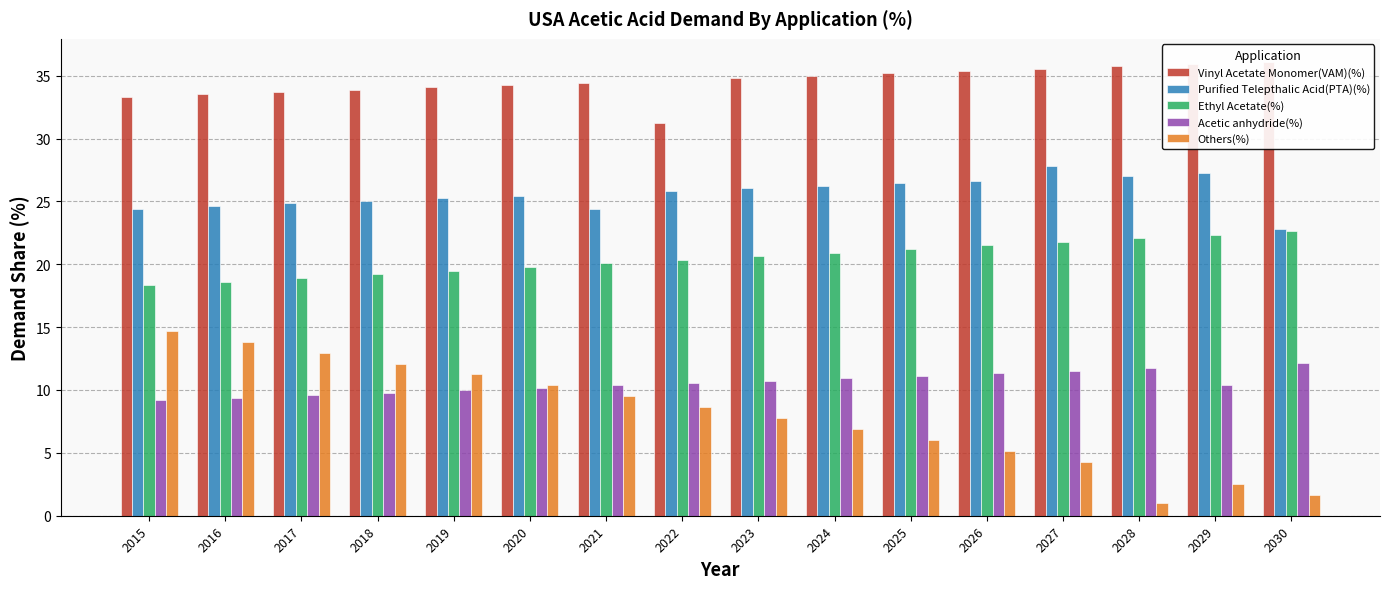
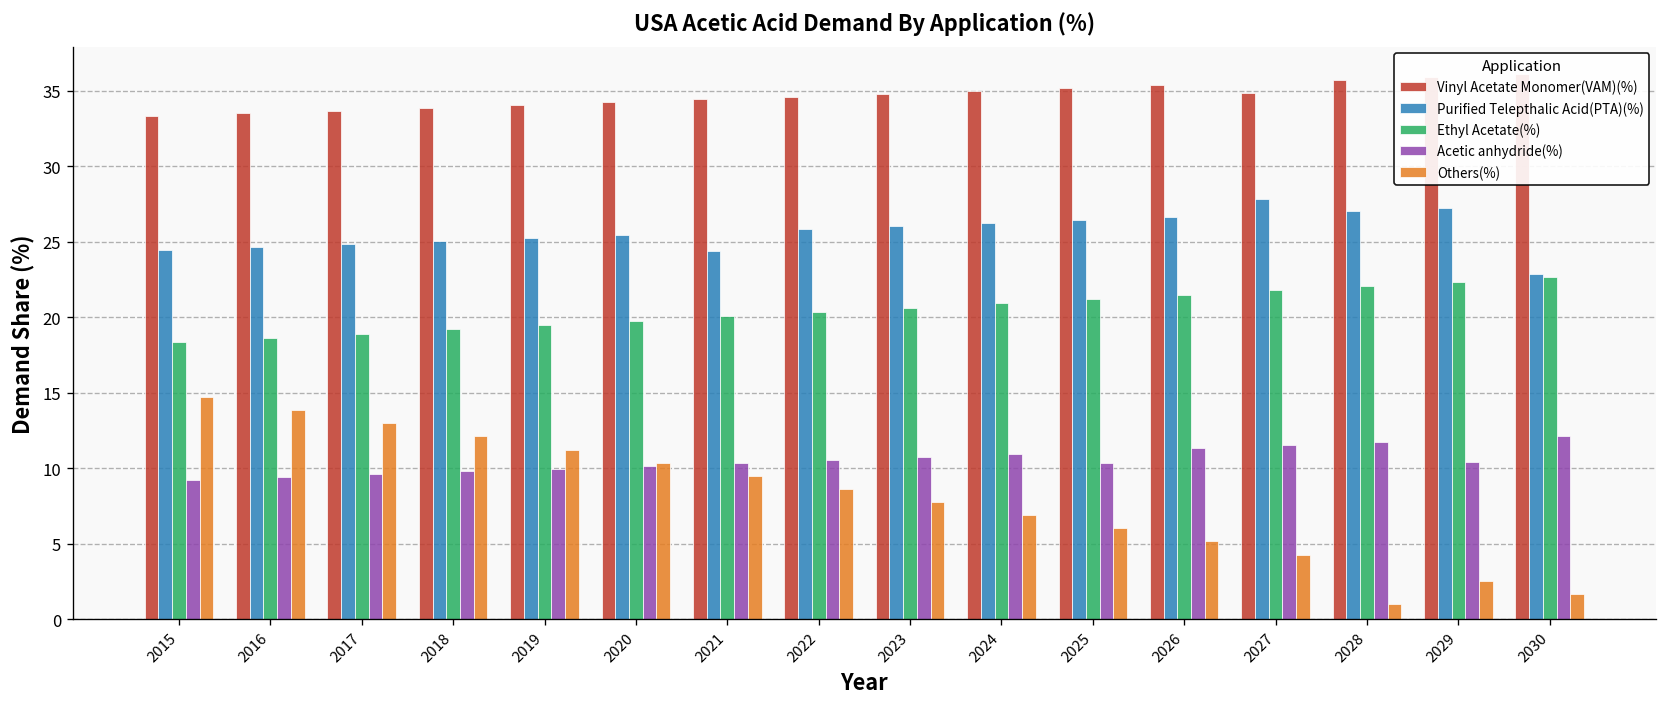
  {
    "Vinyl Acetate Monomer(VAM)(%)": {
      "2015": 33.3,
      "2016": 33.5,
      "2017": 33.7,
      "2018": 33.9,
      "2019": 34.1,
      "2020": 34.3,
      "2021": 34.4,
-     "2022": 31.3,
+     "2022": 34.6,
      "2023": 34.8,
      "2024": 35.0,
      "2025": 35.2,
      "2026": 35.4,
-     "2027": 35.6,
+     "2027": 34.9,
      "2028": 35.7
    },
    "Purified Telepthalic Acid(PTA)(%)": {
      "2015": 24.4,
      "2016": 24.6,
      "2017": 24.8,
      "2018": 25.0,
      "2019": 25.2,
      "2020": 25.4,
      "2021": 24.4,
      "2022": 25.8,
      "2023": 26.0,
      "2024": 26.2,
      "2025": 26.4,
      "2026": 26.6,
      "2027": 27.9,
      "2028": 27.0,
      "2029": 27.2,
      "2030": 22.8
    },
    "Ethyl Acetate(%)": {
      "2015": 18.3,
      "2016": 18.6,
      "2017": 18.9,
      "2018": 19.2,
      "2019": 19.5,
      "2020": 19.8,
      "2021": 20.1,
      "2022": 20.4,
      "2023": 20.6,
      "2024": 20.9,
      "2025": 21.2,
      "2026": 21.5,
      "2027": 21.8,
      "2028": 22.1,
      "2029": 22.4,
      "2030": 22.7
    },
    "Acetic anhydride(%)": {
      "2015": 9.2,
      "2016": 9.4,
      "2017": 9.6,
      "2018": 9.8,
      "2019": 10.0,
      "2020": 10.2,
      "2021": 10.4,
      "2022": 10.6,
      "2023": 10.8,
      "2024": 10.9,
-     "2025": 11.1,
+     "2025": 10.3,
      "2026": 11.3,
      "2027": 11.5,
      "2028": 11.7,
      "2029": 10.4,
      "2030": 12.1
    },
    "Others(%)": {
      "2015": 14.7,
      "2016": 13.8,
      "2017": 13.0,
      "2018": 12.1,
      "2019": 11.2,
      "2020": 10.4,
      "2021": 9.5,
      "2022": 8.6,
      "2023": 7.8,
      "2024": 6.9,
      "2025": 6.0,
      "2026": 5.1,
      "2027": 4.3,
      "2028": 1.0,
      "2029": 2.5,
      "2030": 1.7
    }
  }
